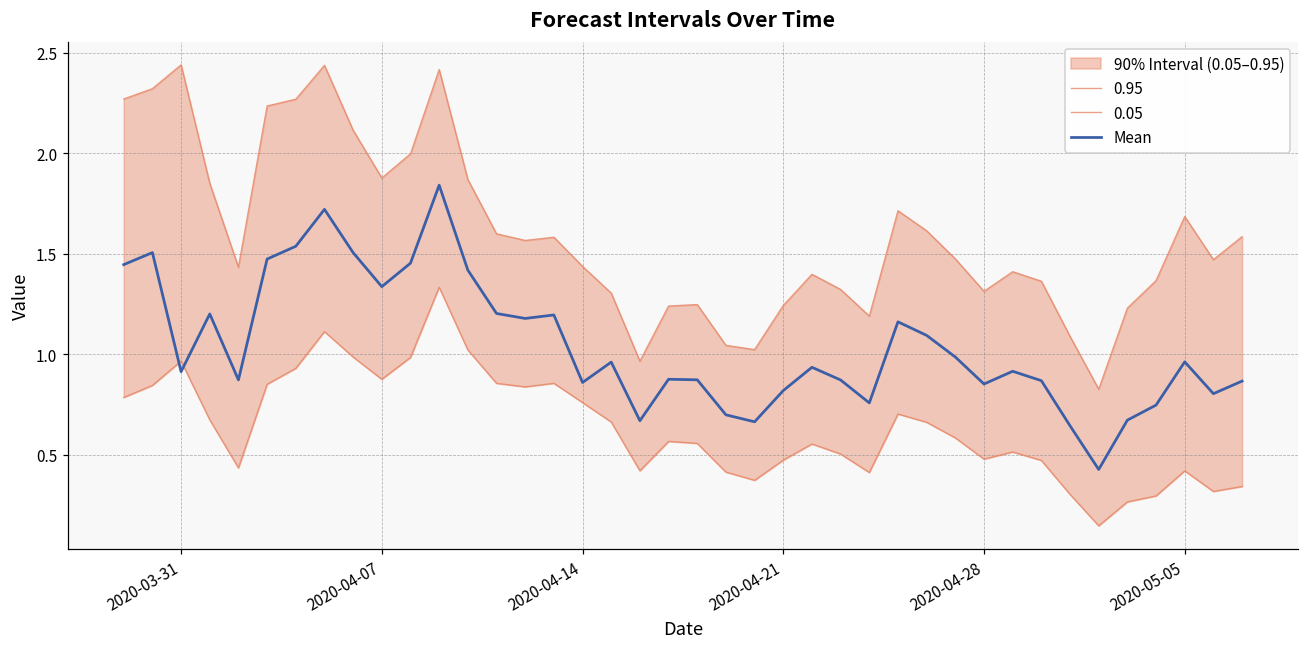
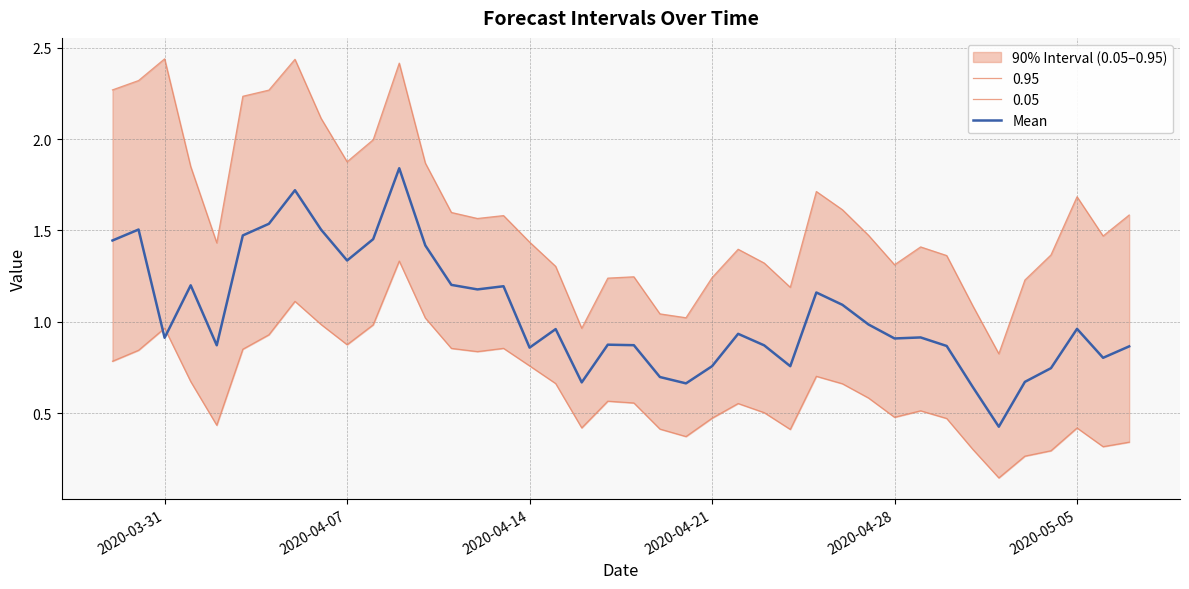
  {
    "Mean": {
      "2020-03-31": 0.91,
      "2020-04-07": 1.34,
      "2020-04-14": 0.86,
-     "2020-04-21": 0.82,
-     "2020-04-28": 0.85,
+     "2020-04-21": 0.76,
+     "2020-04-28": 0.91,
      "2020-05-05": 0.96
    }
  }
